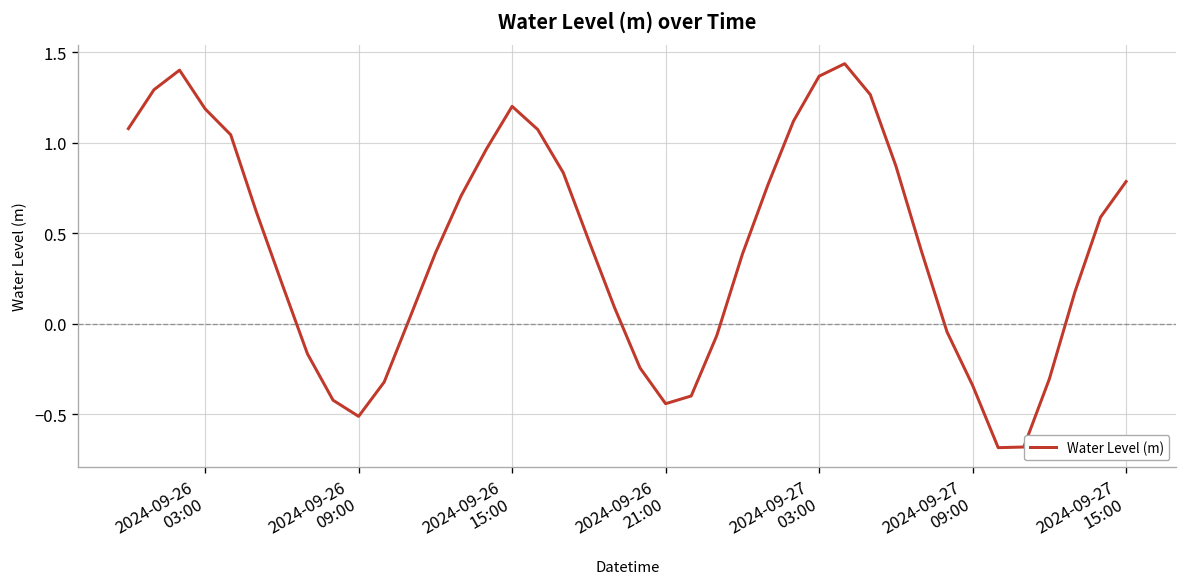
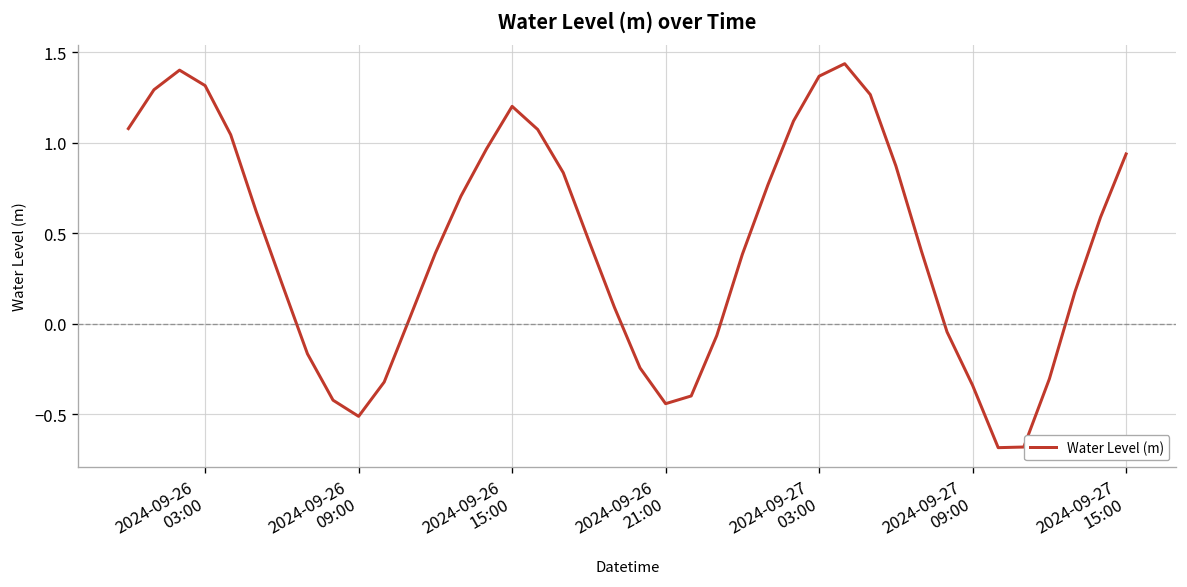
  {
-   "2024-09-26 03:00": 1.19,
+   "2024-09-26 03:00": 1.31,
    "2024-09-26 09:00": -0.51,
    "2024-09-26 15:00": 1.20,
    "2024-09-26 21:00": -0.44,
    "2024-09-27 03:00": 1.37,
    "2024-09-27 09:00": -0.34,
-   "2024-09-27 15:00": 0.78
+   "2024-09-27 15:00": 0.94
  }
